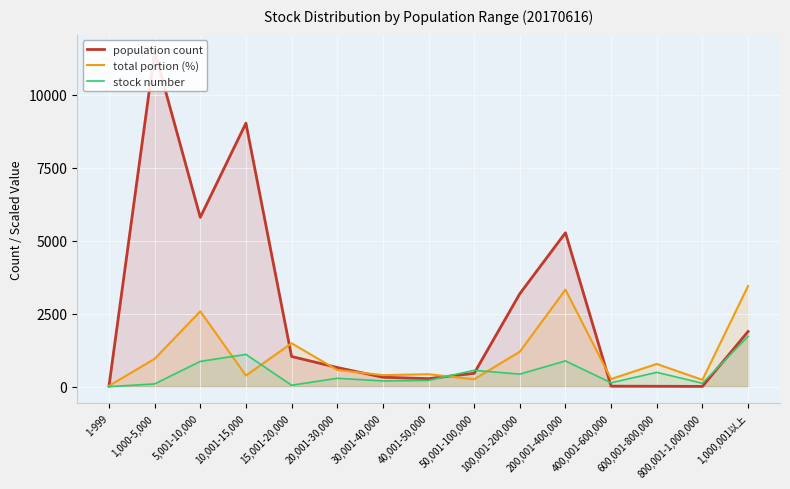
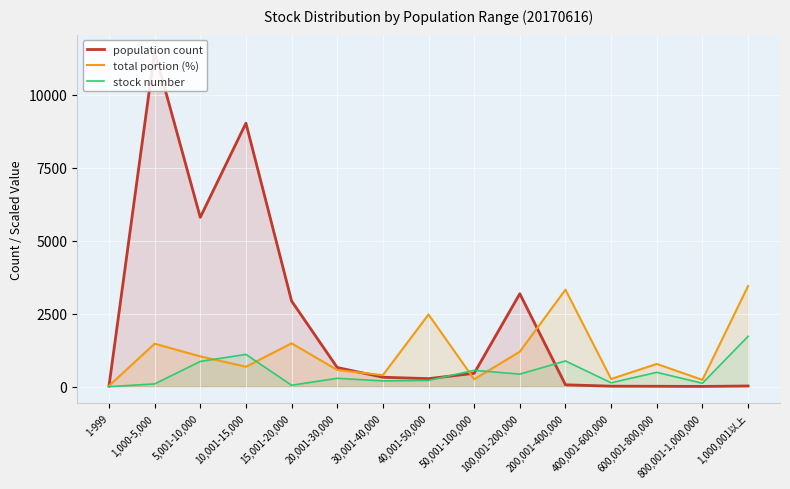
  {
    "population count": {
      "5,001-10,000": 5800,
      "10,001-15,000": 9000,
-     "15,001-20,000": 1000,
+     "15,001-20,000": 2900,
      "50,001-100,000": 500,
      "100,001-200,000": 3200,
-     "200,001-400,000": 5300,
+     "200,001-400,000": 100,
      "400,001-600,000": 0,
      "600,001-800,000": 0,
      "800,001-1,000,000": 0,
-     "1,000,001以上": 1900
+     "1,000,001以上": 0
    },
    "total portion (%)": {
-     "1,000-5,000": 1000,
-     "5,001-10,000": 2600,
-     "10,001-15,000": 400,
+     "1,000-5,000": 1500,
+     "5,001-10,000": 1000,
+     "10,001-15,000": 700,
      "15,001-20,000": 1500,
-     "40,001-50,000": 400,
+     "40,001-50,000": 2500,
      "50,001-100,000": 300,
      "100,001-200,000": 1200,
      "200,001-400,000": 3300,
      "400,001-600,000": 300,
      "600,001-800,000": 800,
      "800,001-1,000,000": 200,
      "1,000,001以上": 3400
    },
    "stock number": {
      "1,000-5,000": 100,
      "5,001-10,000": 900,
      "10,001-15,000": 1100,
      "15,001-20,000": 0,
      "20,001-30,000": 300,
      "30,001-40,000": 200,
      "50,001-100,000": 600,
      "100,001-200,000": 400,
      "200,001-400,000": 900,
      "400,001-600,000": 100,
      "600,001-800,000": 500,
      "800,001-1,000,000": 100,
      "1,000,001以上": 1700
    }
  }
